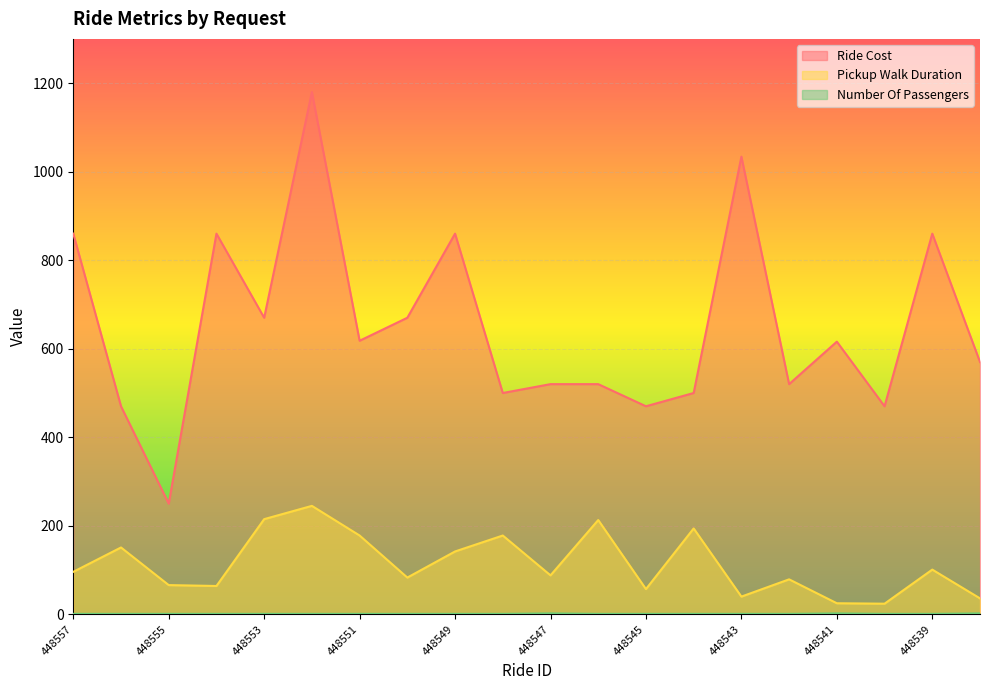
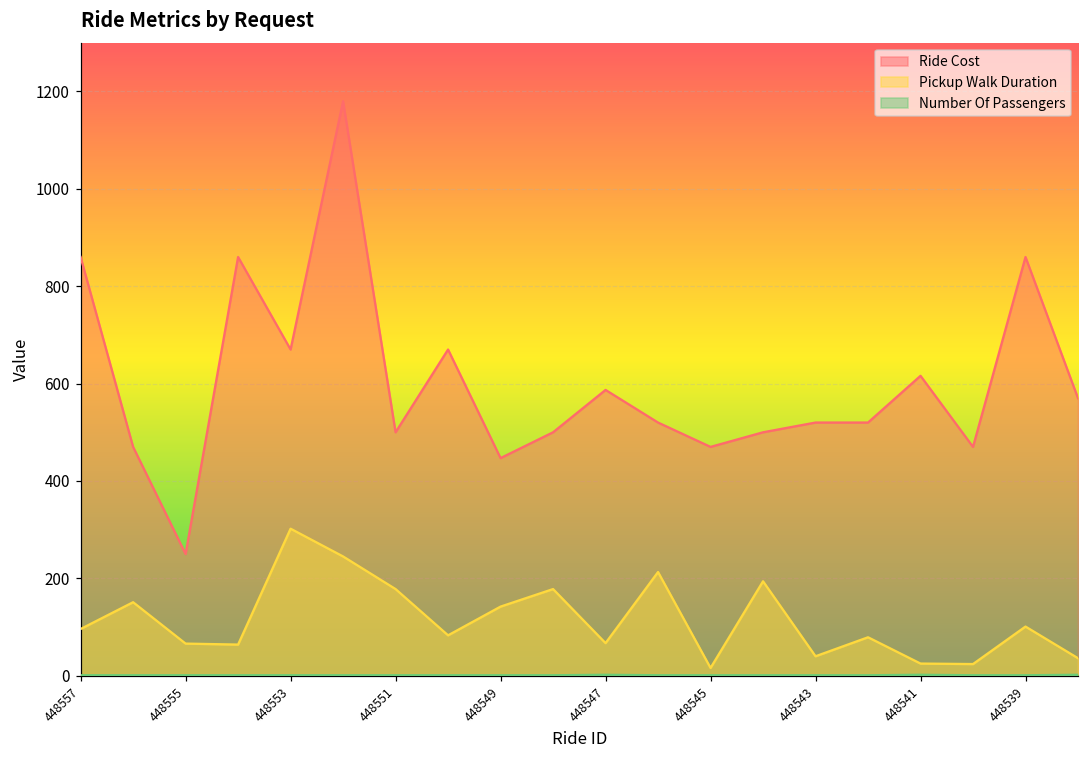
  {
    "Ride Cost": {
      "448557": 860,
      "448555": 250,
      "448553": 670,
-     "448551": 620,
-     "448549": 860,
-     "448547": 520,
+     "448551": 500,
+     "448549": 450,
+     "448547": 590,
      "448545": 470,
-     "448543": 1030,
+     "448543": 520,
      "448541": 620,
      "448539": 860
    },
    "Pickup Walk Duration": {
      "448557": 100,
      "448555": 70,
-     "448553": 220,
+     "448553": 300,
      "448551": 180,
      "448549": 140,
-     "448547": 90,
-     "448545": 60,
+     "448547": 70,
+     "448545": 20,
      "448543": 40,
      "448541": 30,
      "448539": 100
    },
    "Number Of Passengers": {
      "448557": 0,
      "448555": 0,
      "448553": 0,
      "448551": 0,
      "448549": 0,
      "448547": 0,
      "448545": 0,
      "448543": 0,
      "448541": 0,
      "448539": 0
    }
  }
